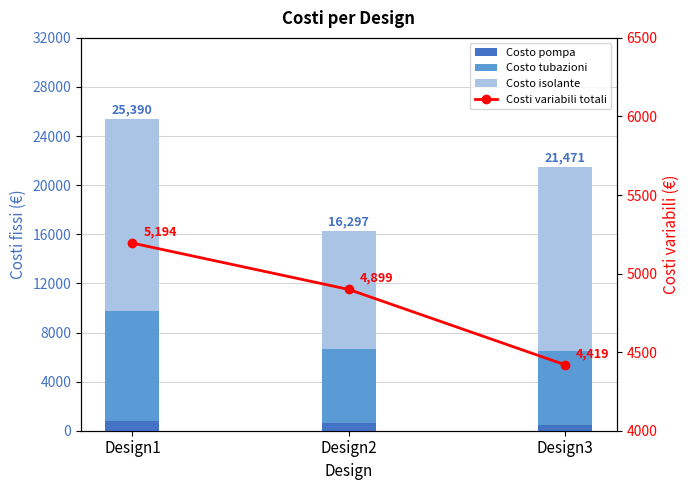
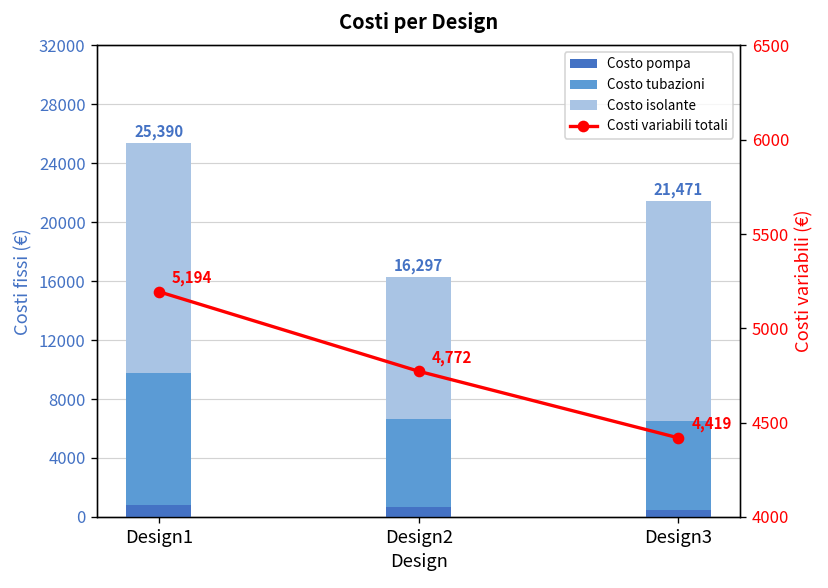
  {
    "Costi variabili totali": {
      "Design1": "5,194",
-     "Design2": "4,899",
+     "Design2": "4,772",
      "Design3": "4,419"
    }
  }
